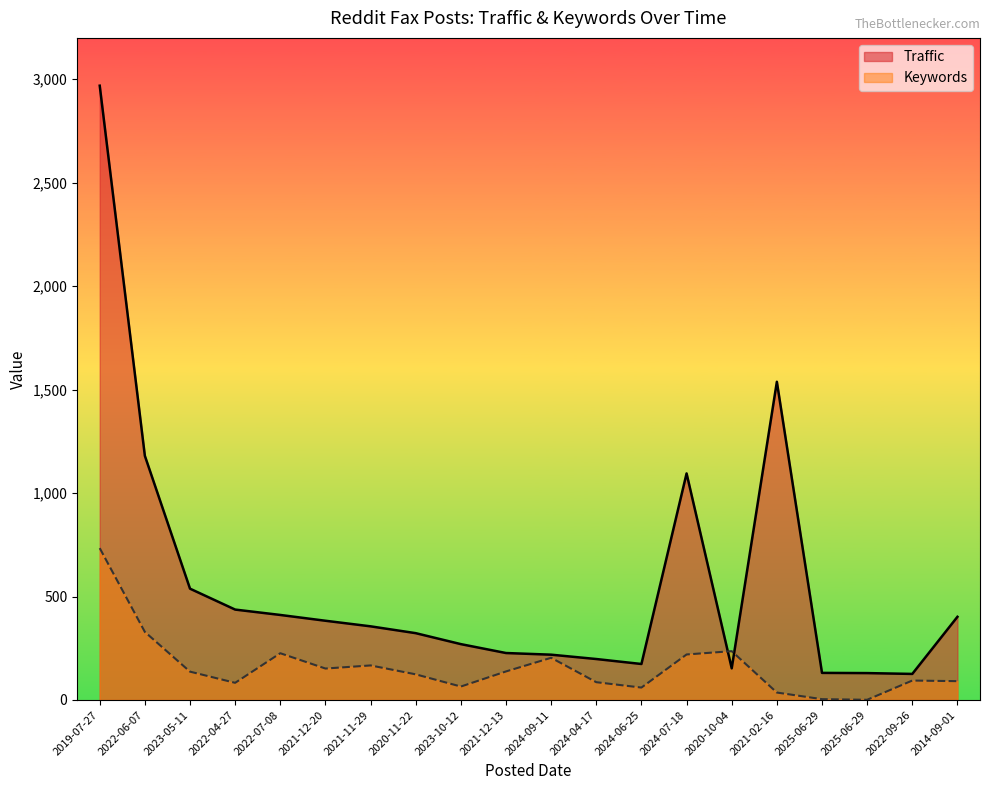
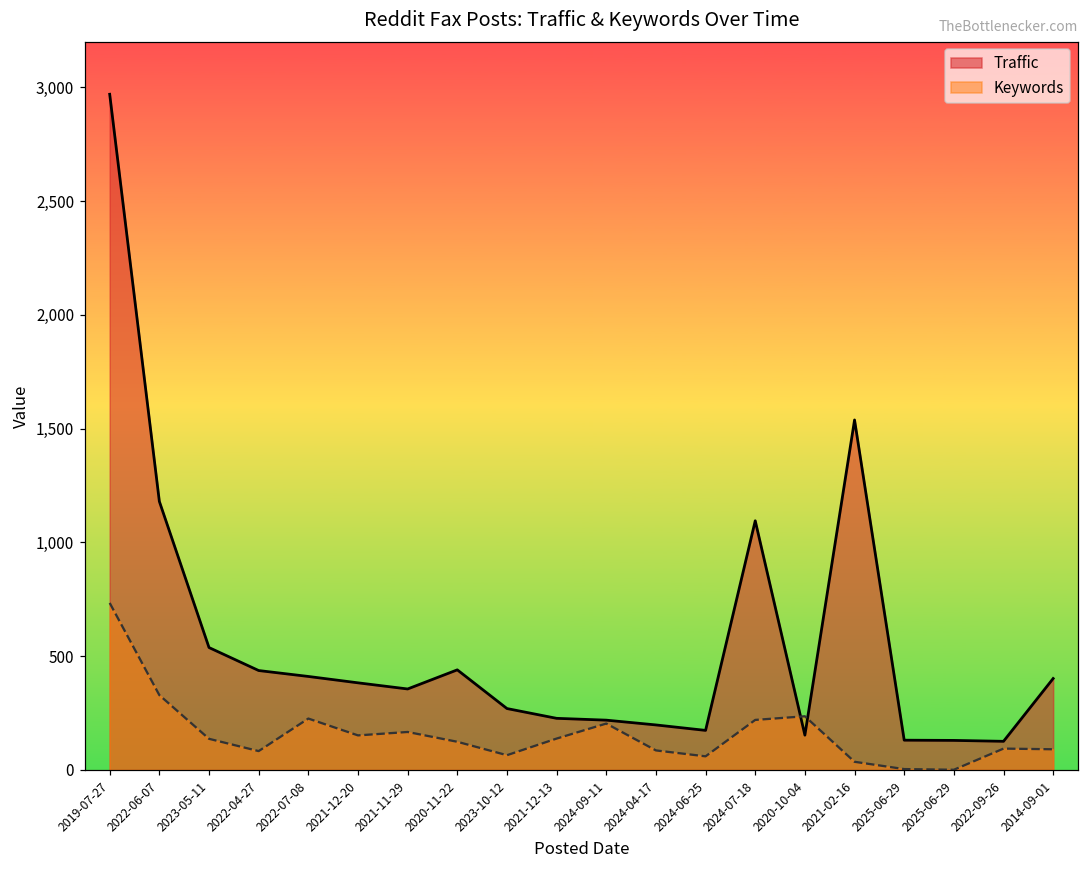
  {
    "Traffic": {
      "2019-07-27": "2,970",
      "2022-06-07": "1,180",
      "2023-05-11": "540",
      "2022-04-27": "440",
      "2022-07-08": "410",
      "2021-12-20": "380",
      "2021-11-29": "360",
-     "2020-11-22": "320",
+     "2020-11-22": "440",
      "2023-10-12": "270",
      "2021-12-13": "230",
      "2024-09-11": "220",
      "2024-04-17": "200",
      "2024-06-25": "170",
      "2024-07-18": "1,100",
      "2020-10-04": "150",
      "2021-02-16": "1,540",
      "2022-09-26": "130",
      "2014-09-01": "400"
    },
    "Keywords": {
      "2019-07-27": "730",
      "2022-06-07": "330",
      "2023-05-11": "140",
      "2022-04-27": "80",
      "2022-07-08": "230",
      "2021-12-20": "150",
      "2021-11-29": "170",
      "2020-11-22": "120",
      "2023-10-12": "70",
      "2021-12-13": "140",
      "2024-09-11": "200",
      "2024-04-17": "90",
      "2024-06-25": "60",
      "2024-07-18": "220",
      "2020-10-04": "240",
      "2021-02-16": "40",
      "2022-09-26": "90",
      "2014-09-01": "90"
    }
  }
